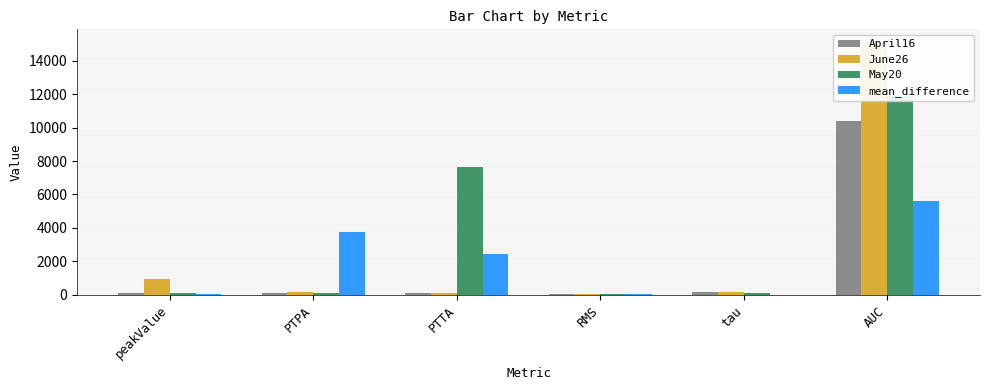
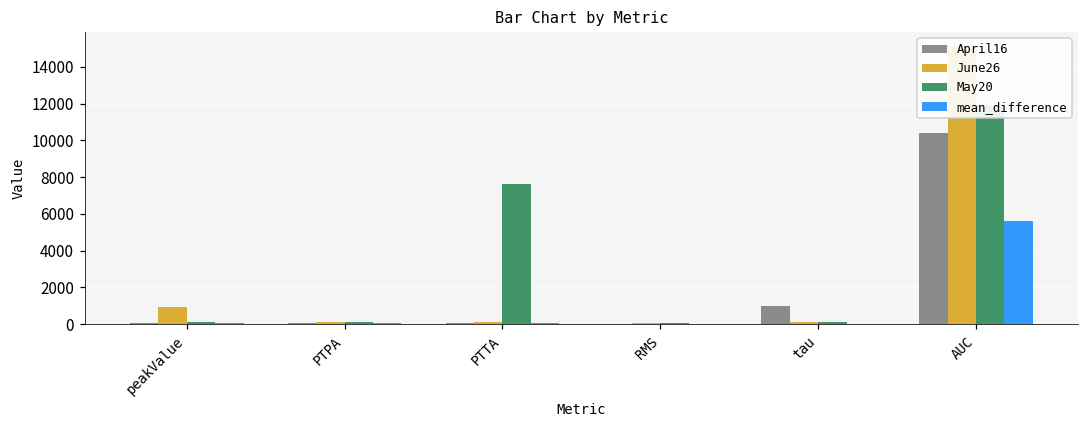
  {
    "April16": {
-     "tau": 100,
+     "tau": 1000,
      "AUC": 10400
    },
    "June26": {
      "peakValue": 1000
    },
    "May20": {
      "PTTA": 7600
    },
    "mean_difference": {
-     "PTPA": 3800,
-     "PTTA": 2400,
+     "PTPA": 100,
+     "PTTA": 0,
      "AUC": 5600
    }
  }
